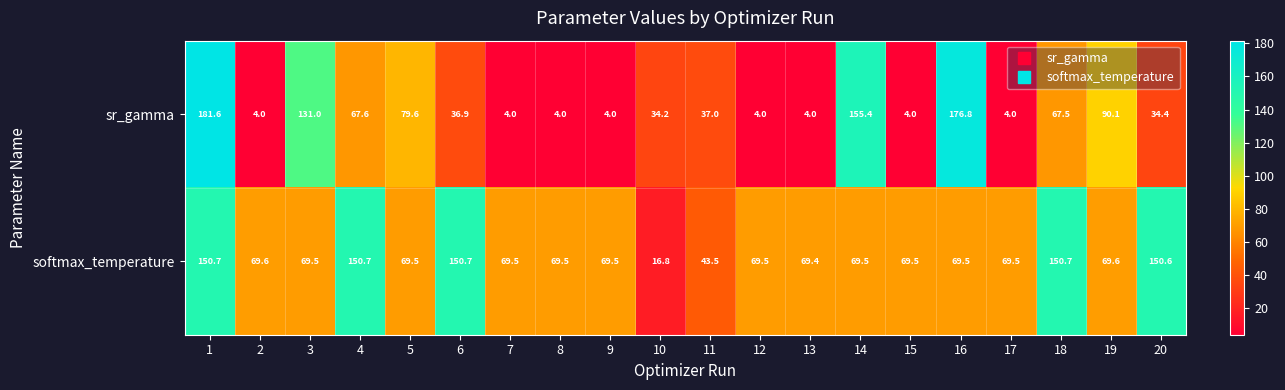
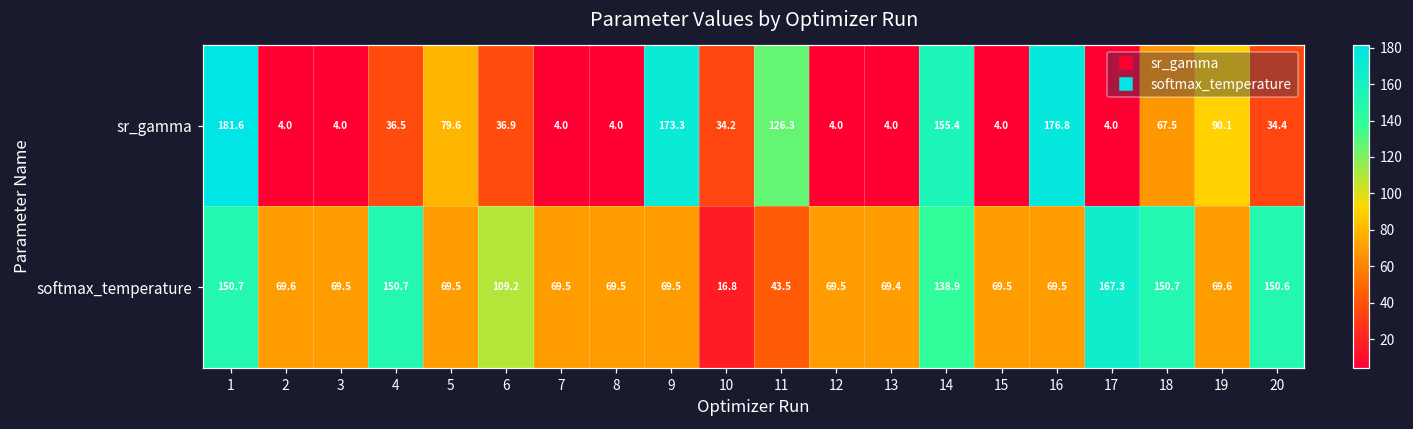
  {
    "sr_gamma": {
      "1": 181.6,
      "2": 4.0,
-     "3": 131.0,
-     "4": 67.6,
+     "3": 4.0,
+     "4": 36.5,
      "5": 79.6,
      "6": 36.9,
      "7": 4.0,
      "8": 4.0,
-     "9": 4.0,
+     "9": 173.3,
      "10": 34.2,
-     "11": 37.0,
+     "11": 126.3,
      "12": 4.0,
      "13": 4.0,
      "14": 155.4,
      "15": 4.0,
      "16": 176.8,
      "17": 4.0,
      "18": 67.5,
      "19": 90.1,
      "20": 34.4
    },
    "softmax_temperature": {
      "1": 150.7,
      "2": 69.6,
      "3": 69.5,
      "4": 150.7,
      "5": 69.5,
-     "6": 150.7,
+     "6": 109.2,
      "7": 69.5,
      "8": 69.5,
      "9": 69.5,
      "10": 16.8,
      "11": 43.5,
      "12": 69.5,
      "13": 69.4,
-     "14": 69.5,
+     "14": 138.9,
      "15": 69.5,
      "16": 69.5,
-     "17": 69.5,
+     "17": 167.3,
      "18": 150.7,
      "19": 69.6,
      "20": 150.6
    }
  }
